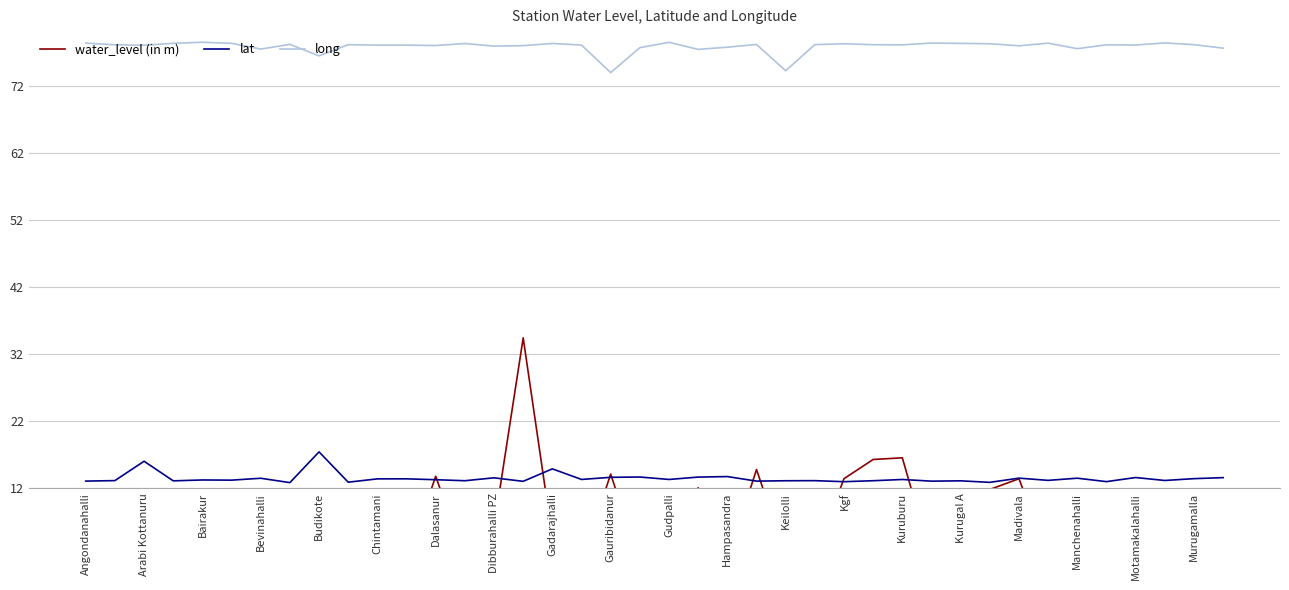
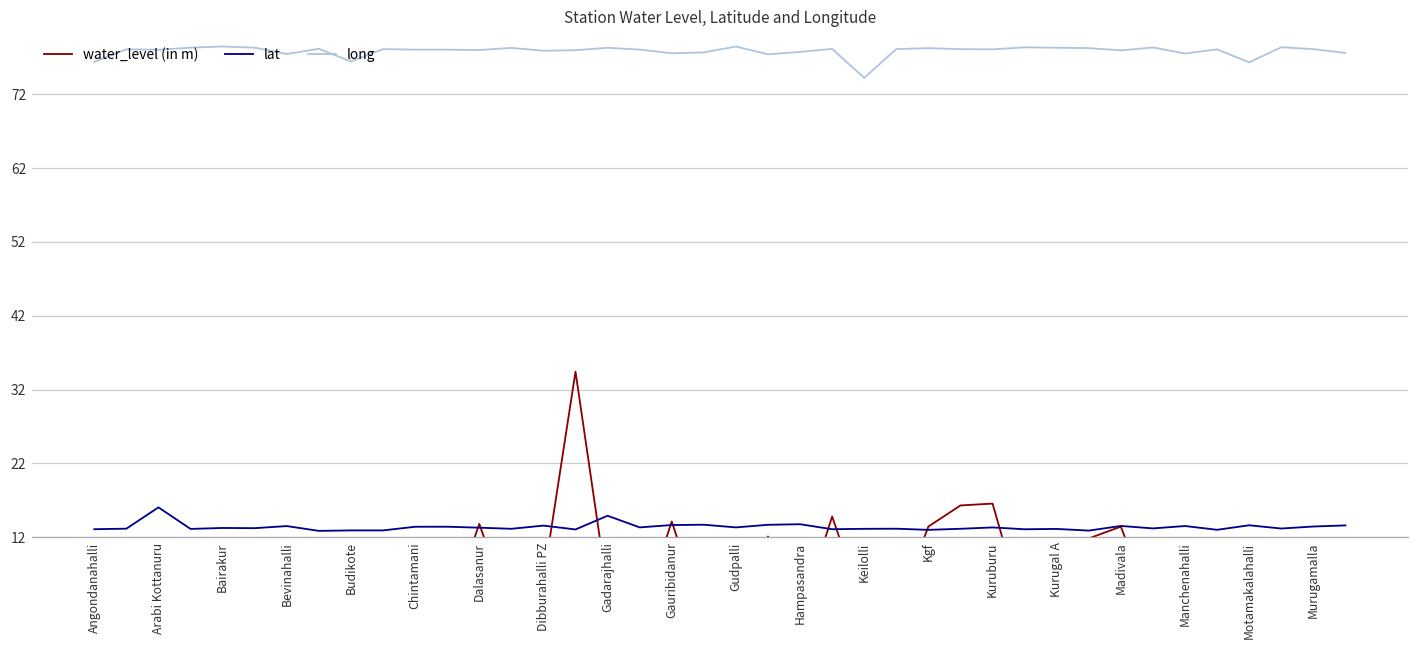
  {
    "water_level (in m)": {
      "Dalasanur": 14,
      "Gauribidanur": 14,
      "Kgf": 13,
      "Kuruburu": 17
    },
    "lat": {
      "Angondanahalli": 13,
      "Arabi Kottanuru": 16,
      "Bairakur": 13,
      "Bevinahalli": 13,
-     "Budikote": 17,
+     "Budikote": 13,
      "Chintamani": 13,
      "Dalasanur": 13,
      "Dibburahalli PZ": 14,
      "Gadarajhalli": 15,
      "Gauribidanur": 14,
      "Gudpalli": 13,
      "Keilolli": 13,
      "Kgf": 13,
      "Kuruburu": 13,
      "Kurugal A": 13,
      "Manchenahalli": 14,
      "Motamakalahalli": 14,
      "Murugamalla": 13
    },
    "long": {
-     "Angondanahalli": 78,
+     "Angondanahalli": 76,
      "Arabi Kottanuru": 78,
      "Bairakur": 78,
      "Bevinahalli": 77,
      "Budikote": 76,
      "Chintamani": 78,
      "Dalasanur": 78,
      "Dibburahalli PZ": 78,
      "Gadarajhalli": 78,
-     "Gauribidanur": 74,
+     "Gauribidanur": 78,
      "Gudpalli": 78,
      "Keilolli": 74,
      "Kgf": 78,
      "Kuruburu": 78,
      "Kurugal A": 78,
      "Madivala": 78,
      "Manchenahalli": 78,
-     "Motamakalahalli": 78,
+     "Motamakalahalli": 76,
      "Murugamalla": 78
    }
  }
